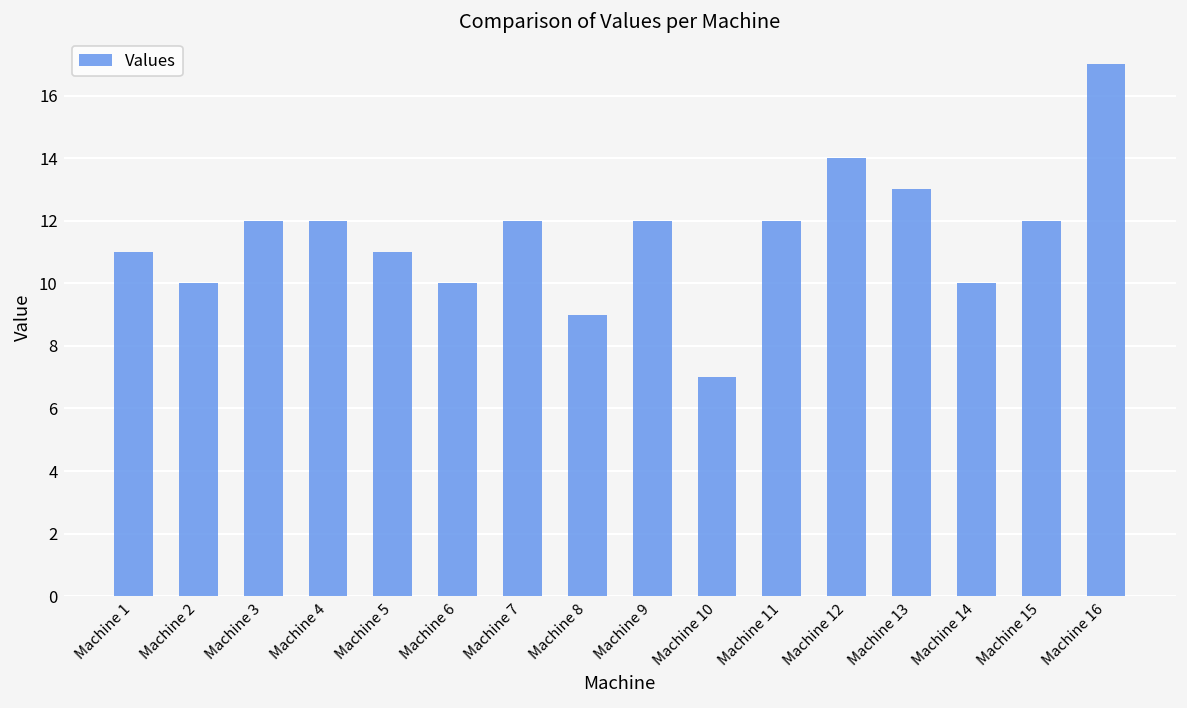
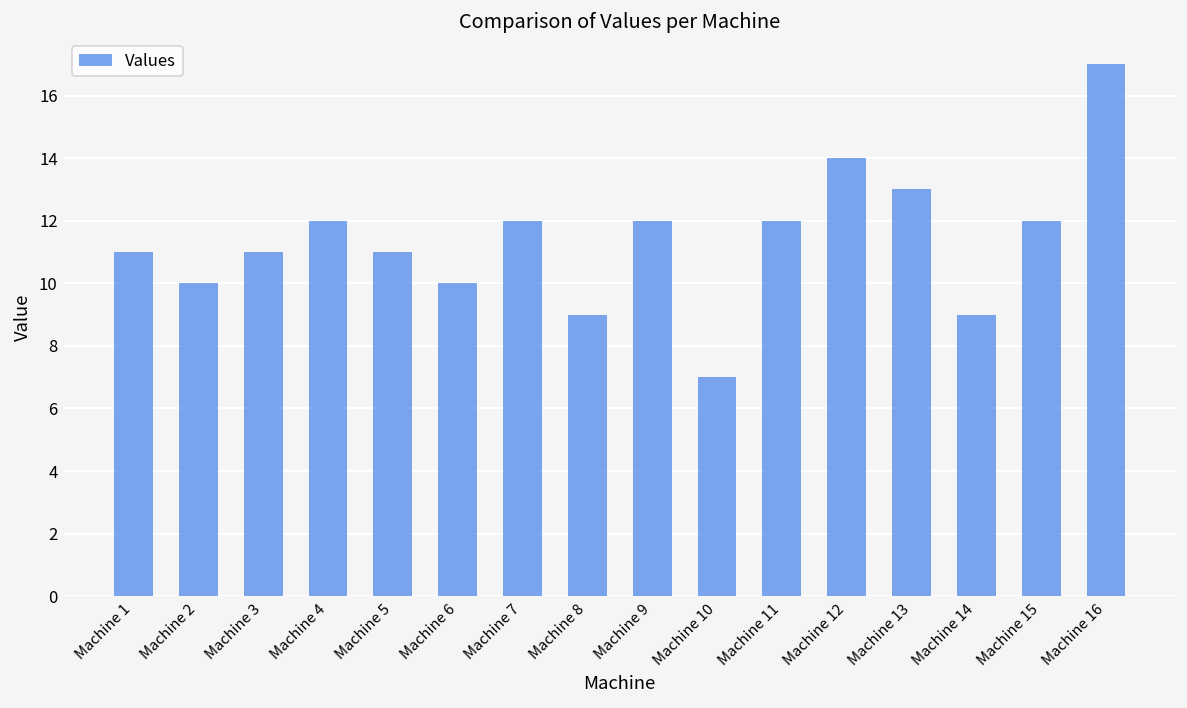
  {
    "Machine 1": 11,
    "Machine 2": 10,
-   "Machine 3": 12,
+   "Machine 3": 11,
    "Machine 4": 12,
    "Machine 5": 11,
    "Machine 6": 10,
    "Machine 7": 12,
    "Machine 8": 9,
    "Machine 9": 12,
    "Machine 10": 7,
    "Machine 11": 12,
    "Machine 12": 14,
    "Machine 13": 13,
-   "Machine 14": 10,
+   "Machine 14": 9,
    "Machine 15": 12,
    "Machine 16": 17
  }
